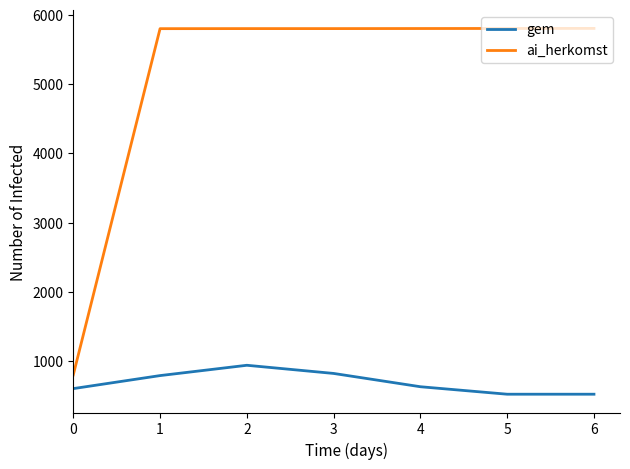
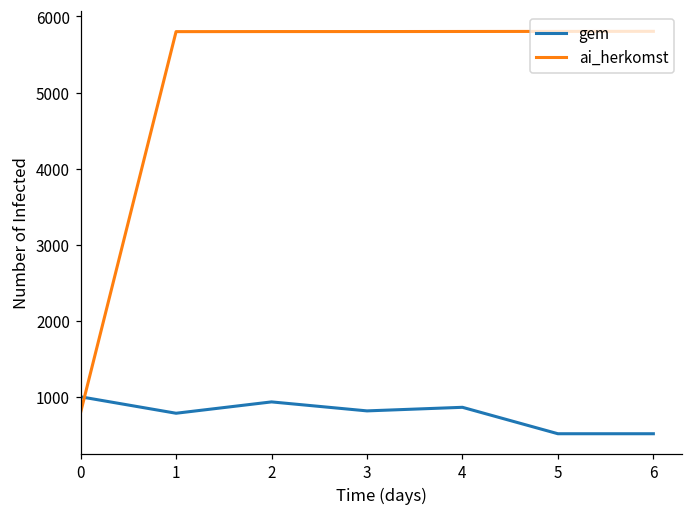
  {
    "gem": {
-     "0": 600,
+     "0": 1000,
      "1": 800,
      "2": 900,
      "3": 800,
-     "4": 600,
+     "4": 900,
      "5": 500,
      "6": 500
    },
    "ai_herkomst": {
      "0": 800,
      "1": 5800,
      "2": 5800,
      "3": 5800,
      "4": 5800
    }
  }
